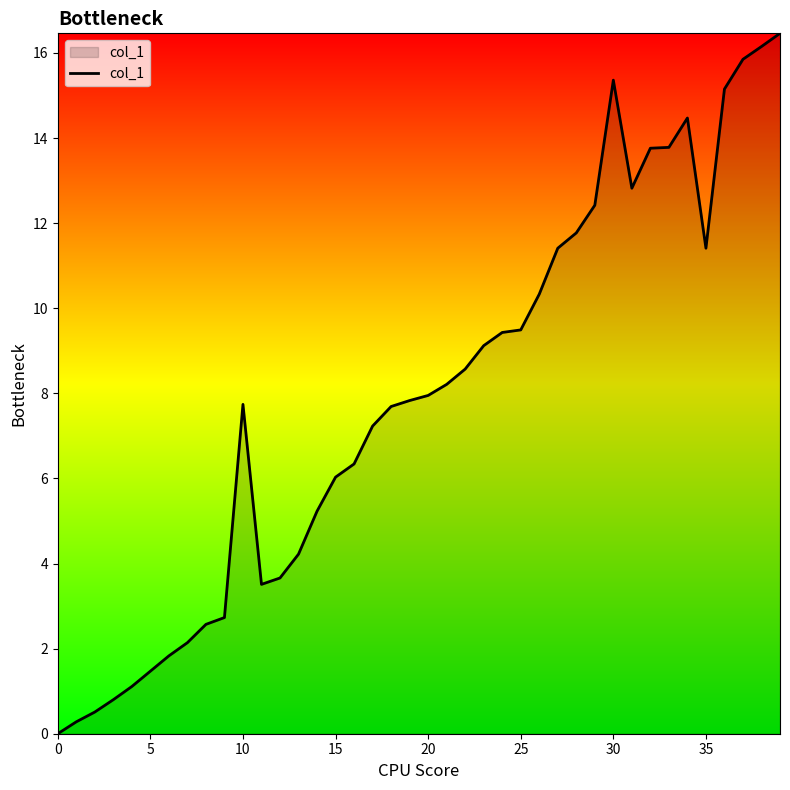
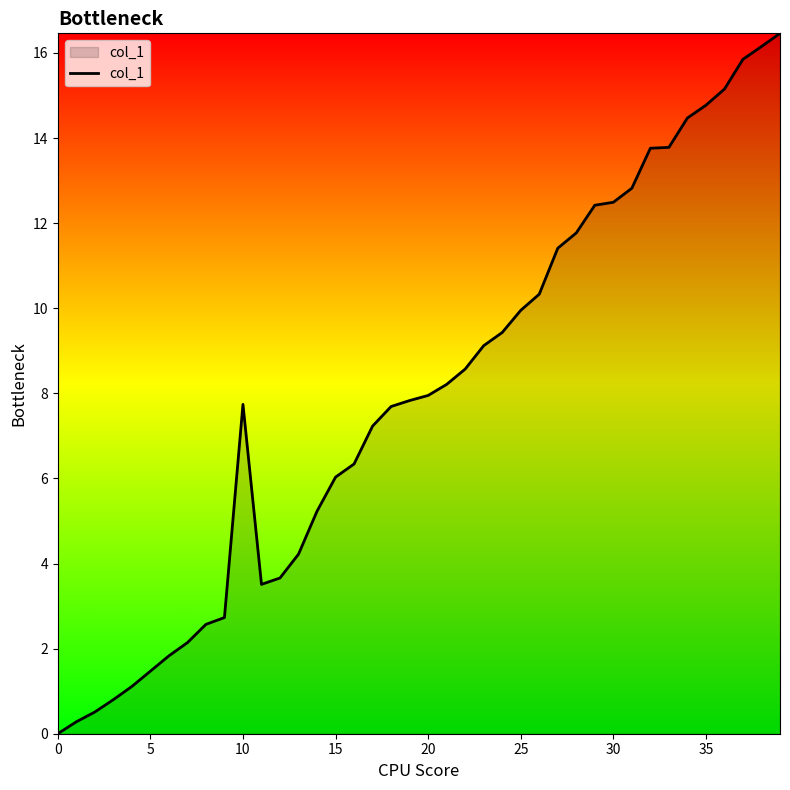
  {
    "0": 0.0,
    "5": 1.5,
    "10": 7.7,
    "15": 6.0,
    "20": 8.0,
-   "25": 9.5,
-   "30": 15.4,
-   "35": 11.4
+   "25": 10.0,
+   "30": 12.5,
+   "35": 14.8
  }
